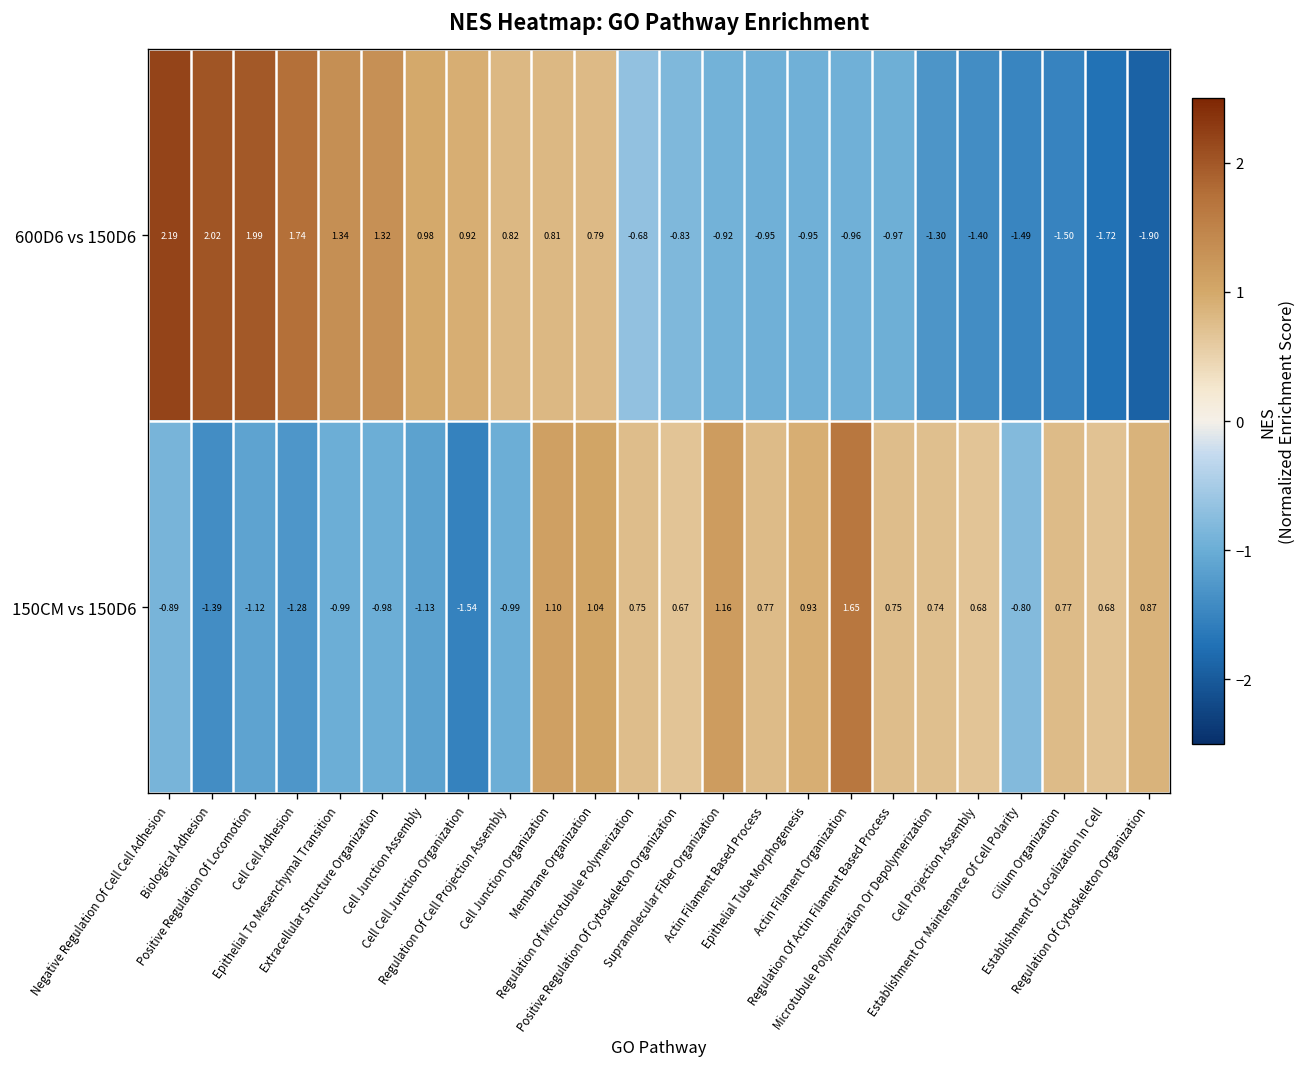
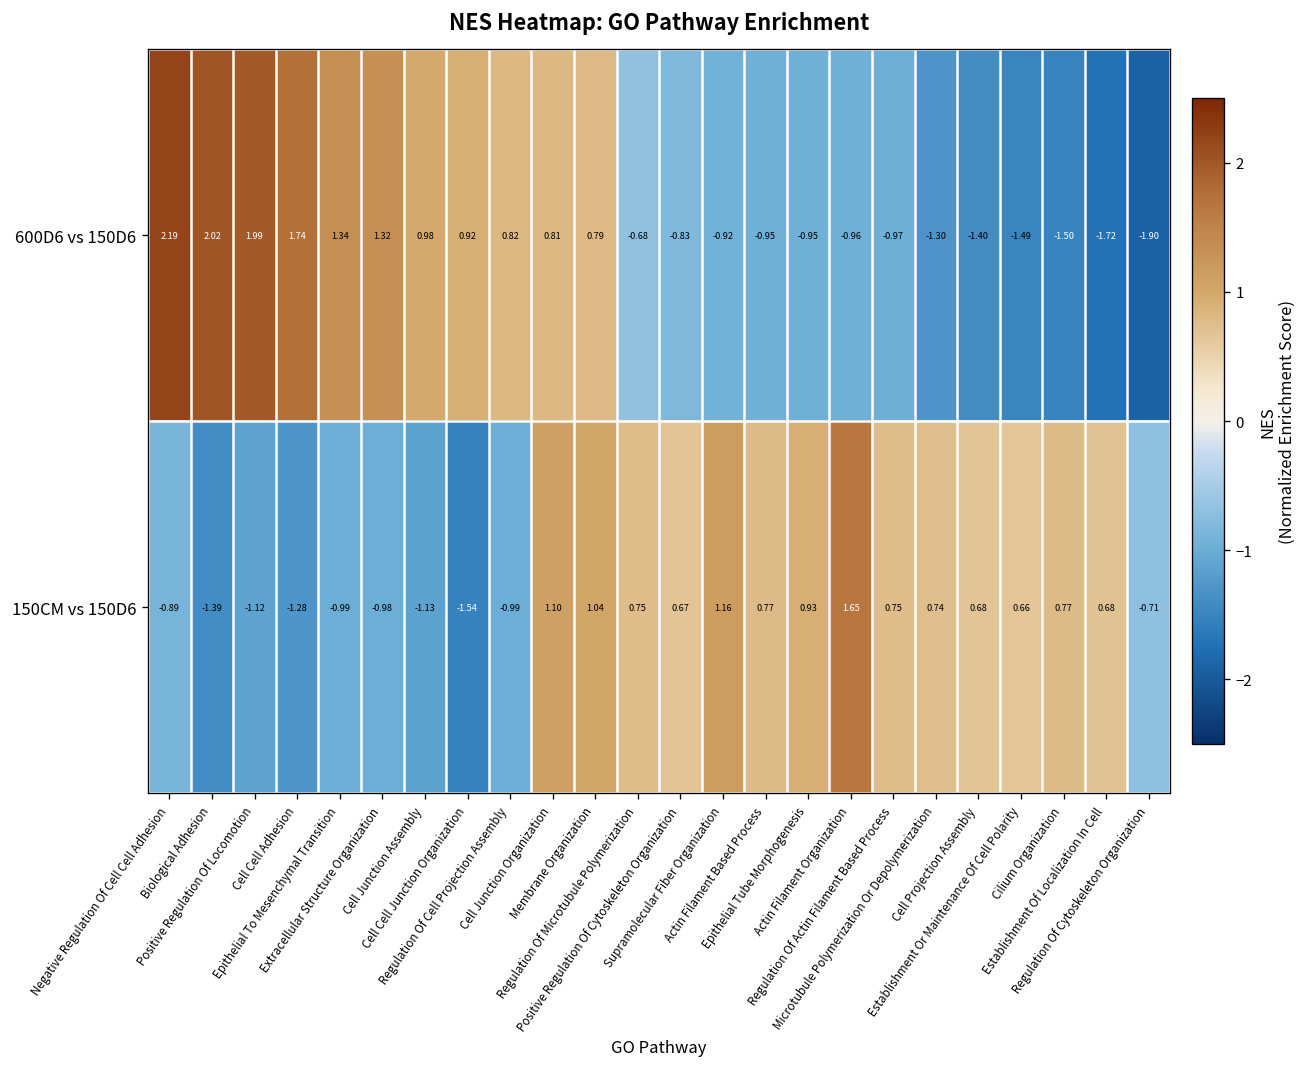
  {
    "600D6 vs 150D6": {
      "Negative Regulation Of Cell Cell Adhesion": 2.19,
      "Biological Adhesion": 2.02,
      "Positive Regulation Of Locomotion": 1.99,
      "Cell Cell Adhesion": 1.74,
      "Epithelial To Mesenchymal Transition": 1.34,
      "Extracellular Structure Organization": 1.32,
      "Cell Junction Assembly": 0.98,
      "Cell Cell Junction Organization": 0.92,
      "Regulation Of Cell Projection Assembly": 0.82,
      "Cell Junction Organization": 0.81,
      "Membrane Organization": 0.79,
      "Regulation Of Microtubule Polymerization": -0.68,
      "Positive Regulation Of Cytoskeleton Organization": -0.83,
      "Supramolecular Fiber Organization": -0.92,
      "Actin Filament Based Process": -0.95,
      "Epithelial Tube Morphogenesis": -0.95,
      "Actin Filament Organization": -0.96,
      "Regulation Of Actin Filament Based Process": -0.97,
      "Microtubule Polymerization Or Depolymerization": -1.30,
      "Cell Projection Assembly": -1.40,
      "Establishment Or Maintenance Of Cell Polarity": -1.49,
      "Cilium Organization": -1.50,
      "Establishment Of Localization In Cell": -1.72,
      "Regulation Of Cytoskeleton Organization": -1.90
    },
    "150CM vs 150D6": {
      "Negative Regulation Of Cell Cell Adhesion": -0.89,
      "Biological Adhesion": -1.39,
      "Positive Regulation Of Locomotion": -1.12,
      "Cell Cell Adhesion": -1.28,
      "Epithelial To Mesenchymal Transition": -0.99,
      "Extracellular Structure Organization": -0.98,
      "Cell Junction Assembly": -1.13,
      "Cell Cell Junction Organization": -1.54,
      "Regulation Of Cell Projection Assembly": -0.99,
      "Cell Junction Organization": 1.10,
      "Membrane Organization": 1.04,
      "Regulation Of Microtubule Polymerization": 0.75,
      "Positive Regulation Of Cytoskeleton Organization": 0.67,
      "Supramolecular Fiber Organization": 1.16,
      "Actin Filament Based Process": 0.77,
      "Epithelial Tube Morphogenesis": 0.93,
      "Actin Filament Organization": 1.65,
      "Regulation Of Actin Filament Based Process": 0.75,
      "Microtubule Polymerization Or Depolymerization": 0.74,
      "Cell Projection Assembly": 0.68,
-     "Establishment Or Maintenance Of Cell Polarity": -0.80,
+     "Establishment Or Maintenance Of Cell Polarity": 0.66,
      "Cilium Organization": 0.77,
      "Establishment Of Localization In Cell": 0.68,
-     "Regulation Of Cytoskeleton Organization": 0.87
+     "Regulation Of Cytoskeleton Organization": -0.71
    }
  }
